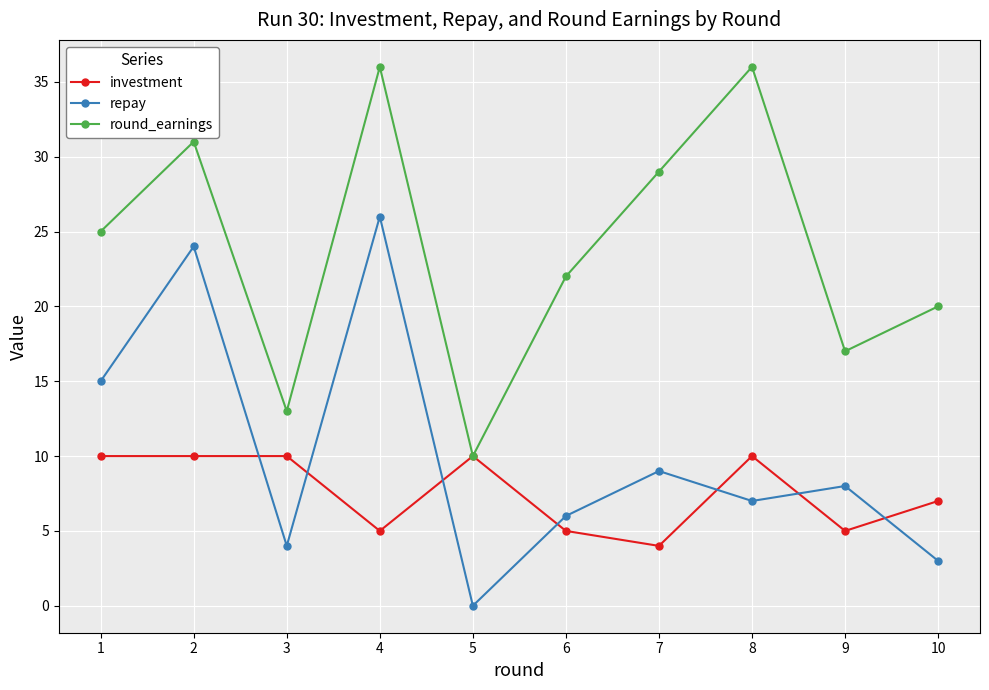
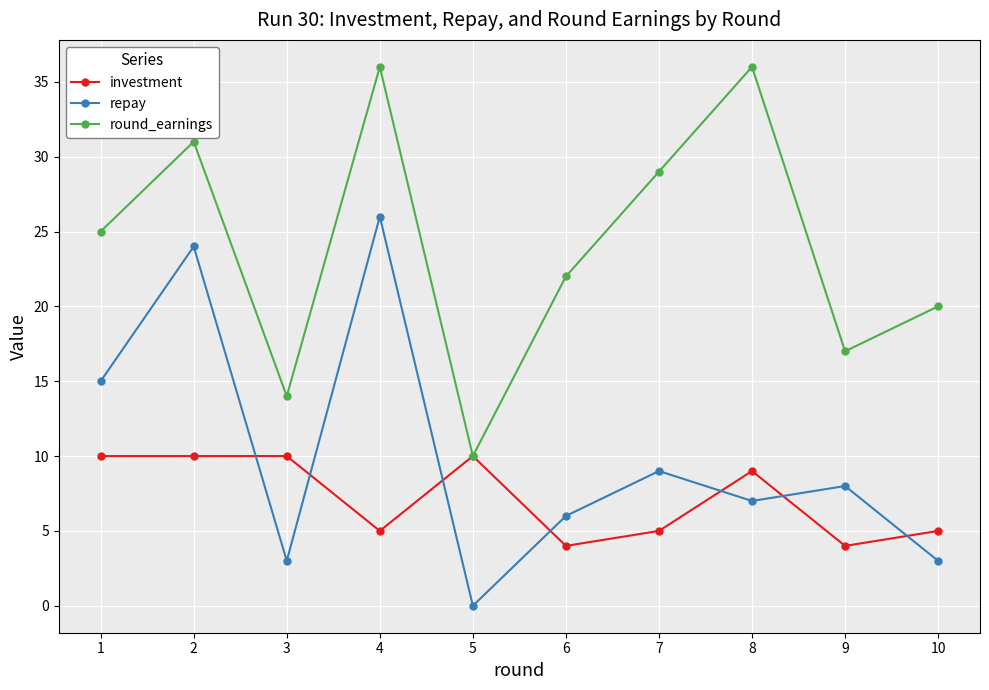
  {
    "investment": {
      "1": 10,
      "2": 10,
      "3": 10,
      "4": 5,
-     "6": 5,
-     "7": 4,
-     "8": 10,
-     "9": 5,
-     "10": 7
+     "6": 4,
+     "7": 5,
+     "8": 9,
+     "9": 4,
+     "10": 5
    },
    "repay": {
      "1": 15,
      "2": 24,
-     "3": 4,
+     "3": 3,
      "4": 26,
      "5": 0,
      "6": 6,
      "7": 9,
      "8": 7,
      "9": 8,
      "10": 3
    },
    "round_earnings": {
      "1": 25,
      "2": 31,
-     "3": 13,
+     "3": 14,
      "4": 36,
      "6": 22,
      "7": 29,
      "8": 36,
      "9": 17,
      "10": 20
    }
  }
